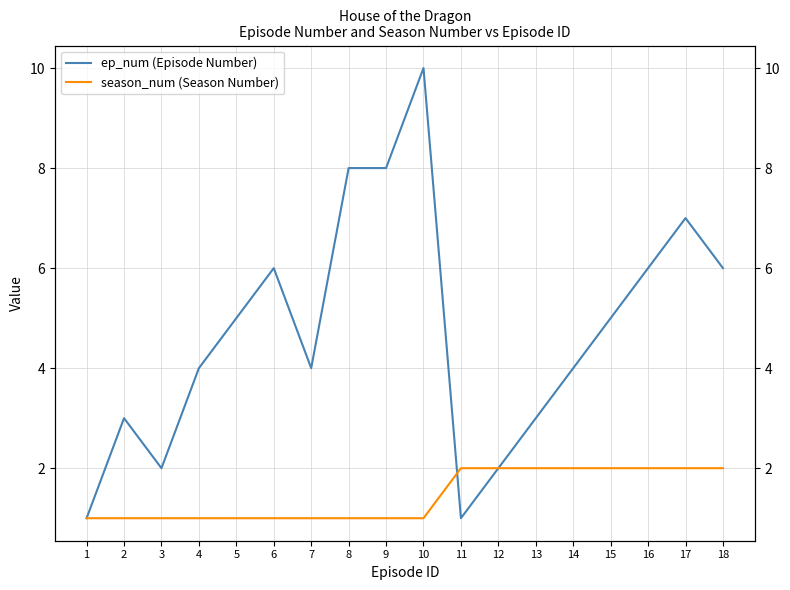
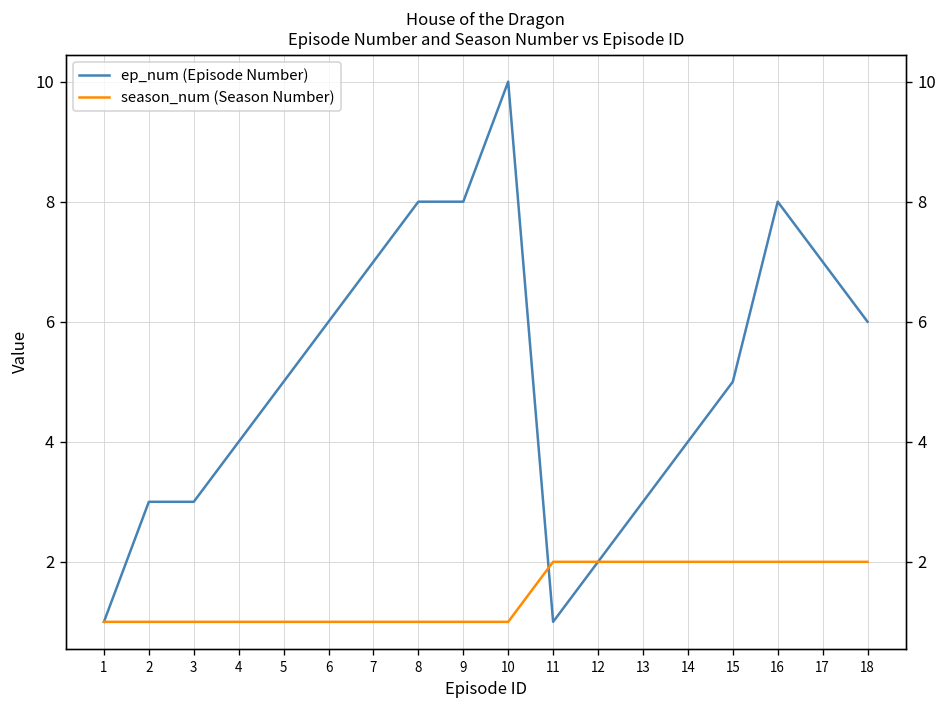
  {
    "ep_num (Episode Number)": {
      "2": 3,
-     "3": 2,
+     "3": 3,
      "4": 4,
      "5": 5,
      "6": 6,
-     "7": 4,
+     "7": 7,
      "8": 8,
      "9": 8,
      "10": 10,
      "11": 1,
      "13": 3,
      "14": 4,
      "15": 5,
-     "16": 6,
+     "16": 8,
      "17": 7,
      "18": 6
    },
    "season_num (Season Number)": {
      "2": 1,
      "3": 1,
      "4": 1,
      "5": 1,
      "6": 1,
      "7": 1,
      "8": 1,
      "9": 1,
      "10": 1,
      "11": 2,
      "13": 2,
      "14": 2,
      "15": 2,
      "16": 2,
      "17": 2,
      "18": 2
    }
  }
